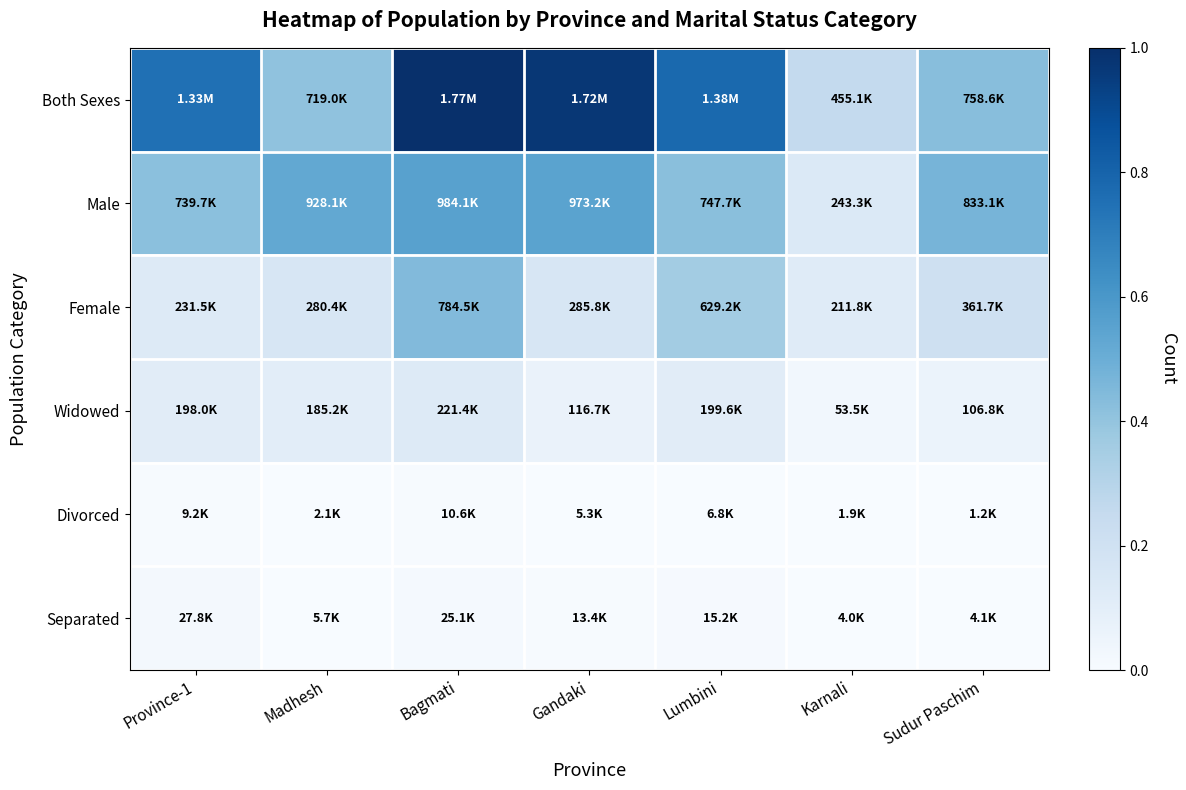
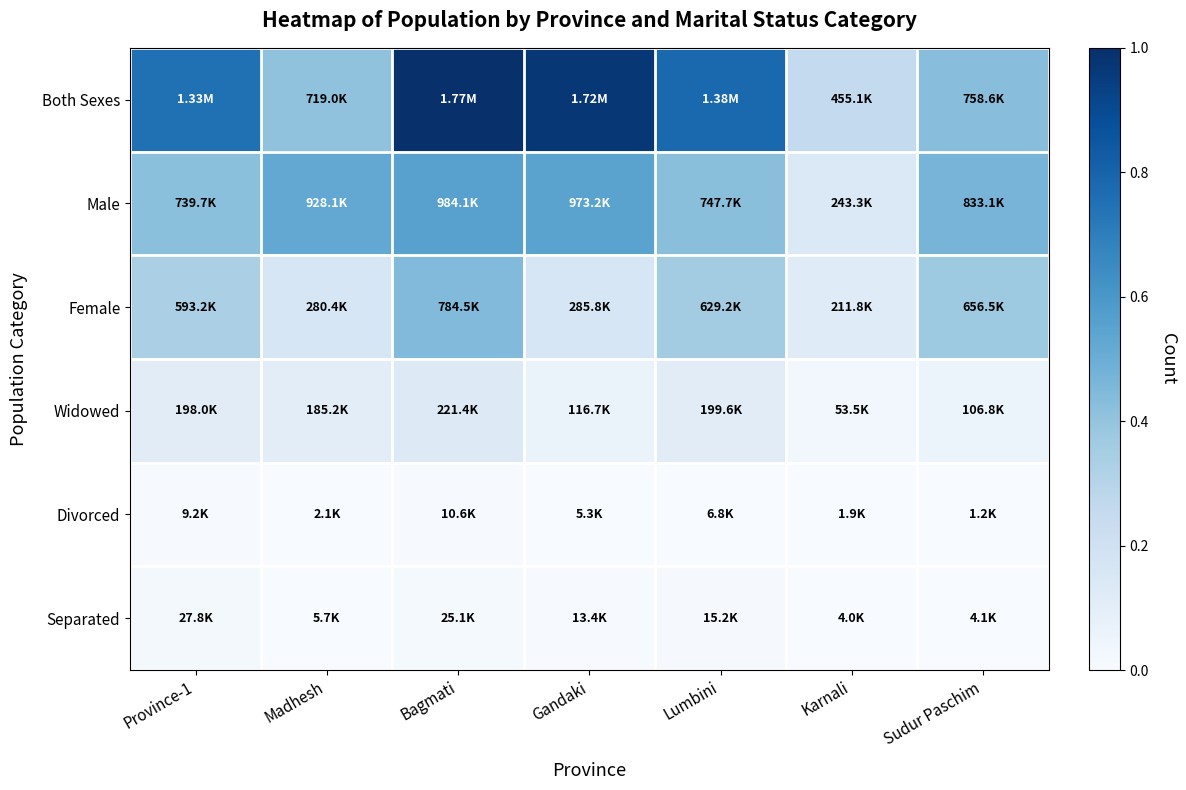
  {
    "Both Sexes": {
      "Province-1": "1.33M",
      "Madhesh": "719.0K",
      "Bagmati": "1.77M",
      "Gandaki": "1.72M",
      "Lumbini": "1.38M",
      "Karnali": "455.1K",
      "Sudur Paschim": "758.6K"
    },
    "Male": {
      "Province-1": "739.7K",
      "Madhesh": "928.1K",
      "Bagmati": "984.1K",
      "Gandaki": "973.2K",
      "Lumbini": "747.7K",
      "Karnali": "243.3K",
      "Sudur Paschim": "833.1K"
    },
    "Female": {
-     "Province-1": "231.5K",
+     "Province-1": "593.2K",
      "Madhesh": "280.4K",
      "Bagmati": "784.5K",
      "Gandaki": "285.8K",
      "Lumbini": "629.2K",
      "Karnali": "211.8K",
-     "Sudur Paschim": "361.7K"
+     "Sudur Paschim": "656.5K"
    },
    "Widowed": {
      "Province-1": "198.0K",
      "Madhesh": "185.2K",
      "Bagmati": "221.4K",
      "Gandaki": "116.7K",
      "Lumbini": "199.6K",
      "Karnali": "53.5K",
      "Sudur Paschim": "106.8K"
    },
    "Divorced": {
      "Province-1": "9.2K",
      "Madhesh": "2.1K",
      "Bagmati": "10.6K",
      "Gandaki": "5.3K",
      "Lumbini": "6.8K",
      "Karnali": "1.9K",
      "Sudur Paschim": "1.2K"
    },
    "Separated": {
      "Province-1": "27.8K",
      "Madhesh": "5.7K",
      "Bagmati": "25.1K",
      "Gandaki": "13.4K",
      "Lumbini": "15.2K",
      "Karnali": "4.0K",
      "Sudur Paschim": "4.1K"
    }
  }
